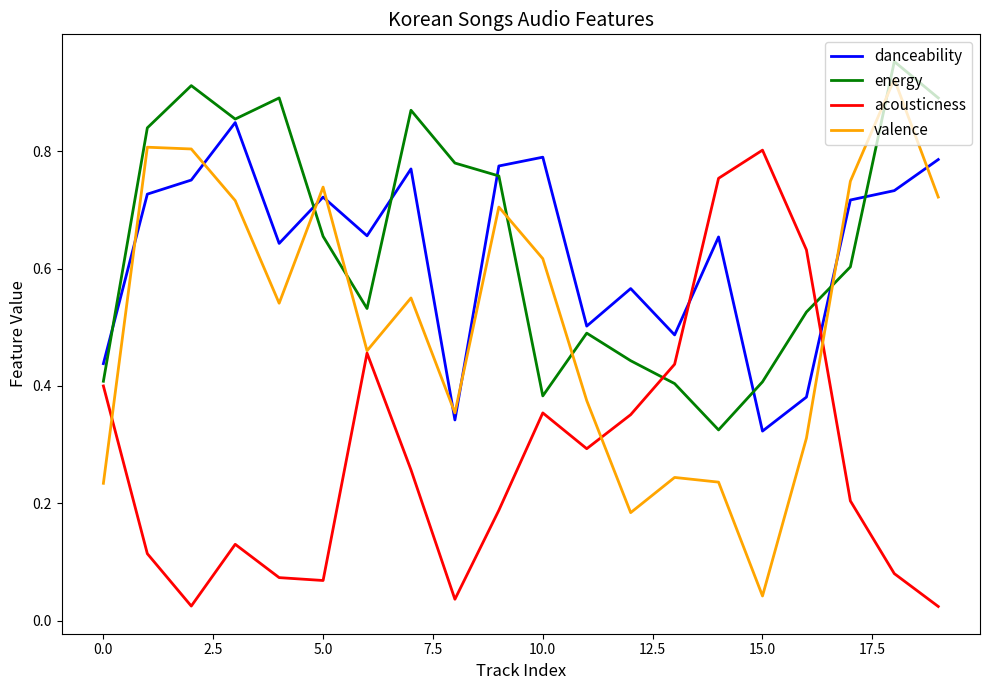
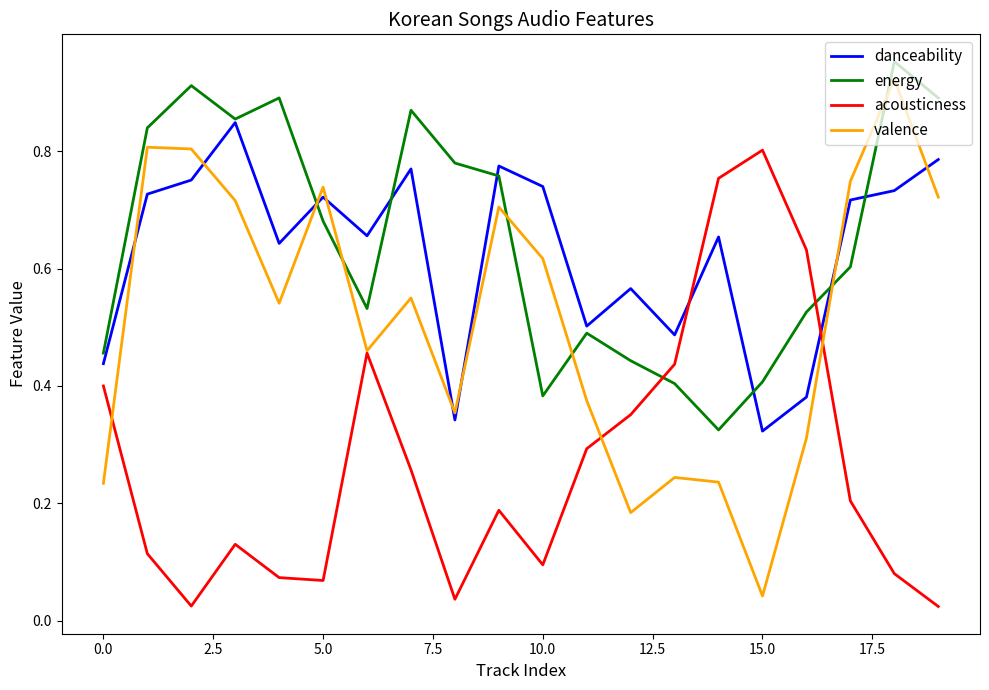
  {
    "danceability": {
      "0.0": 0.44,
      "5.0": 0.72,
-     "10.0": 0.79,
+     "10.0": 0.74,
      "15.0": 0.32
    },
    "energy": {
-     "0.0": 0.41,
-     "5.0": 0.66,
+     "0.0": 0.46,
+     "5.0": 0.68,
      "10.0": 0.38,
      "15.0": 0.41
    },
    "acousticness": {
      "0.0": 0.40,
      "5.0": 0.07,
-     "10.0": 0.35,
+     "10.0": 0.10,
      "15.0": 0.80
    },
    "valence": {
      "0.0": 0.23,
      "5.0": 0.74,
      "10.0": 0.62,
      "15.0": 0.04
    }
  }
